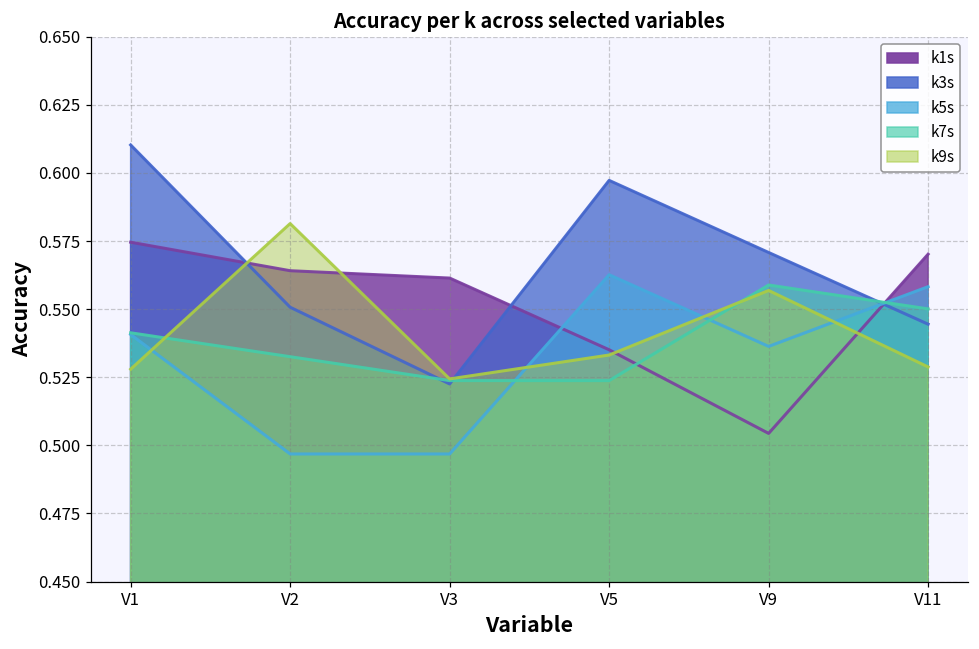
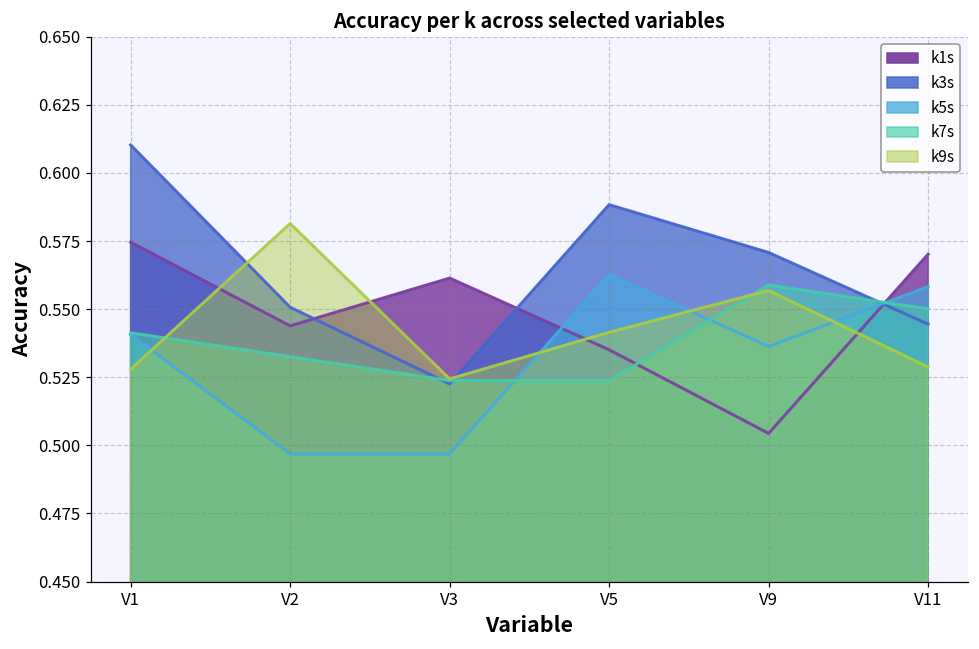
  {
    "k1s": {
      "V1": 0.575,
-     "V2": 0.564,
+     "V2": 0.544,
      "V3": 0.561,
      "V5": 0.535,
      "V9": 0.504,
      "V11": 0.570
    },
    "k3s": {
      "V1": 0.610,
      "V2": 0.551,
      "V3": 0.523,
-     "V5": 0.597,
+     "V5": 0.588,
      "V9": 0.571,
      "V11": 0.544
    },
    "k5s": {
      "V2": 0.497,
      "V3": 0.497,
      "V5": 0.563,
      "V9": 0.536,
      "V11": 0.558
    },
    "k7s": {
      "V2": 0.533,
      "V5": 0.524,
      "V9": 0.559,
      "V11": 0.550
    },
    "k9s": {
      "V1": 0.528,
      "V2": 0.581,
-     "V5": 0.533,
+     "V5": 0.541,
      "V9": 0.557,
      "V11": 0.529
    }
  }
